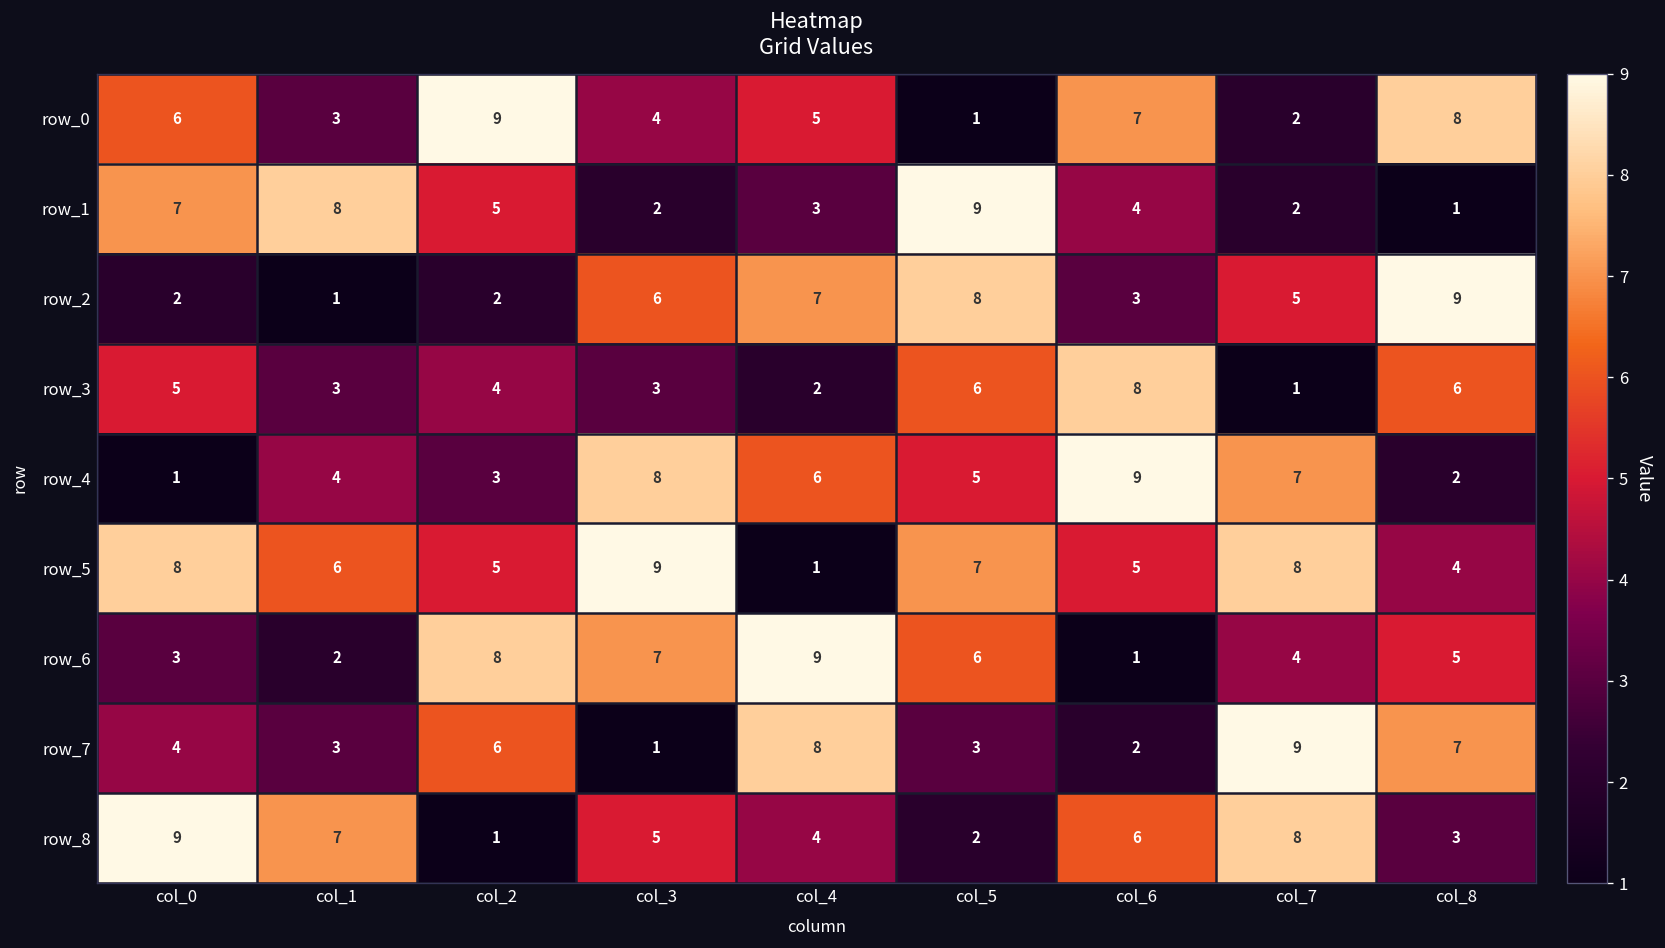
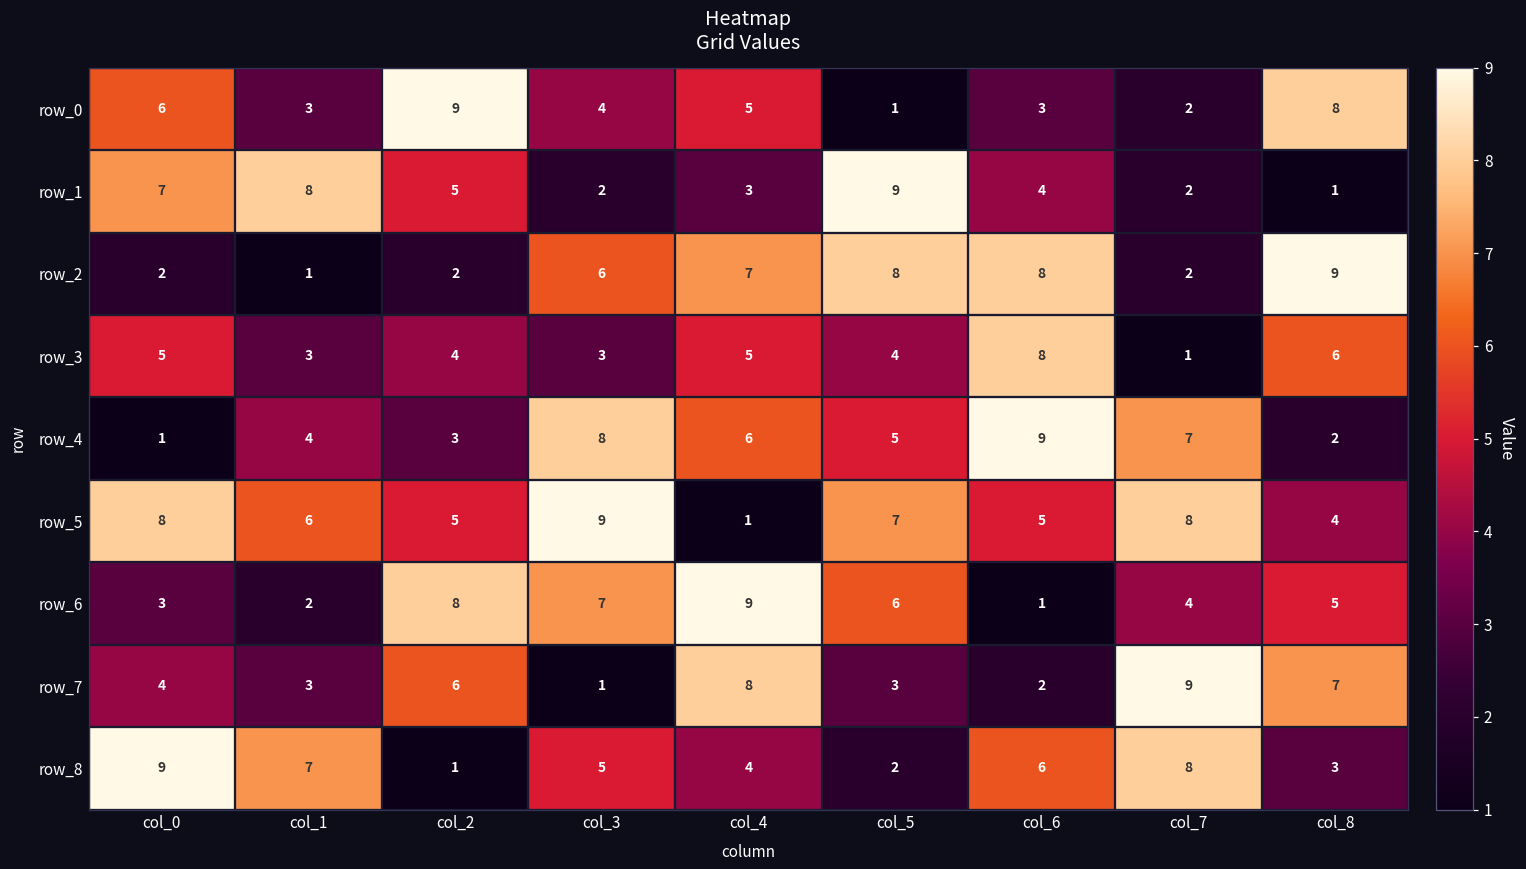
  {
    "row_0": {
      "col_0": 6,
      "col_1": 3,
      "col_2": 9,
      "col_3": 4,
      "col_4": 5,
      "col_5": 1,
-     "col_6": 7,
+     "col_6": 3,
      "col_7": 2,
      "col_8": 8
    },
    "row_1": {
      "col_0": 7,
      "col_1": 8,
      "col_2": 5,
      "col_3": 2,
      "col_4": 3,
      "col_5": 9,
      "col_6": 4,
      "col_7": 2,
      "col_8": 1
    },
    "row_2": {
      "col_0": 2,
      "col_1": 1,
      "col_2": 2,
      "col_3": 6,
      "col_4": 7,
      "col_5": 8,
-     "col_6": 3,
-     "col_7": 5,
+     "col_6": 8,
+     "col_7": 2,
      "col_8": 9
    },
    "row_3": {
      "col_0": 5,
      "col_1": 3,
      "col_2": 4,
      "col_3": 3,
-     "col_4": 2,
-     "col_5": 6,
+     "col_4": 5,
+     "col_5": 4,
      "col_6": 8,
      "col_7": 1,
      "col_8": 6
    },
    "row_4": {
      "col_0": 1,
      "col_1": 4,
      "col_2": 3,
      "col_3": 8,
      "col_4": 6,
      "col_5": 5,
      "col_6": 9,
      "col_7": 7,
      "col_8": 2
    },
    "row_5": {
      "col_0": 8,
      "col_1": 6,
      "col_2": 5,
      "col_3": 9,
      "col_4": 1,
      "col_5": 7,
      "col_6": 5,
      "col_7": 8,
      "col_8": 4
    },
    "row_6": {
      "col_0": 3,
      "col_1": 2,
      "col_2": 8,
      "col_3": 7,
      "col_4": 9,
      "col_5": 6,
      "col_6": 1,
      "col_7": 4,
      "col_8": 5
    },
    "row_7": {
      "col_0": 4,
      "col_1": 3,
      "col_2": 6,
      "col_3": 1,
      "col_4": 8,
      "col_5": 3,
      "col_6": 2,
      "col_7": 9,
      "col_8": 7
    },
    "row_8": {
      "col_0": 9,
      "col_1": 7,
      "col_2": 1,
      "col_3": 5,
      "col_4": 4,
      "col_5": 2,
      "col_6": 6,
      "col_7": 8,
      "col_8": 3
    }
  }
